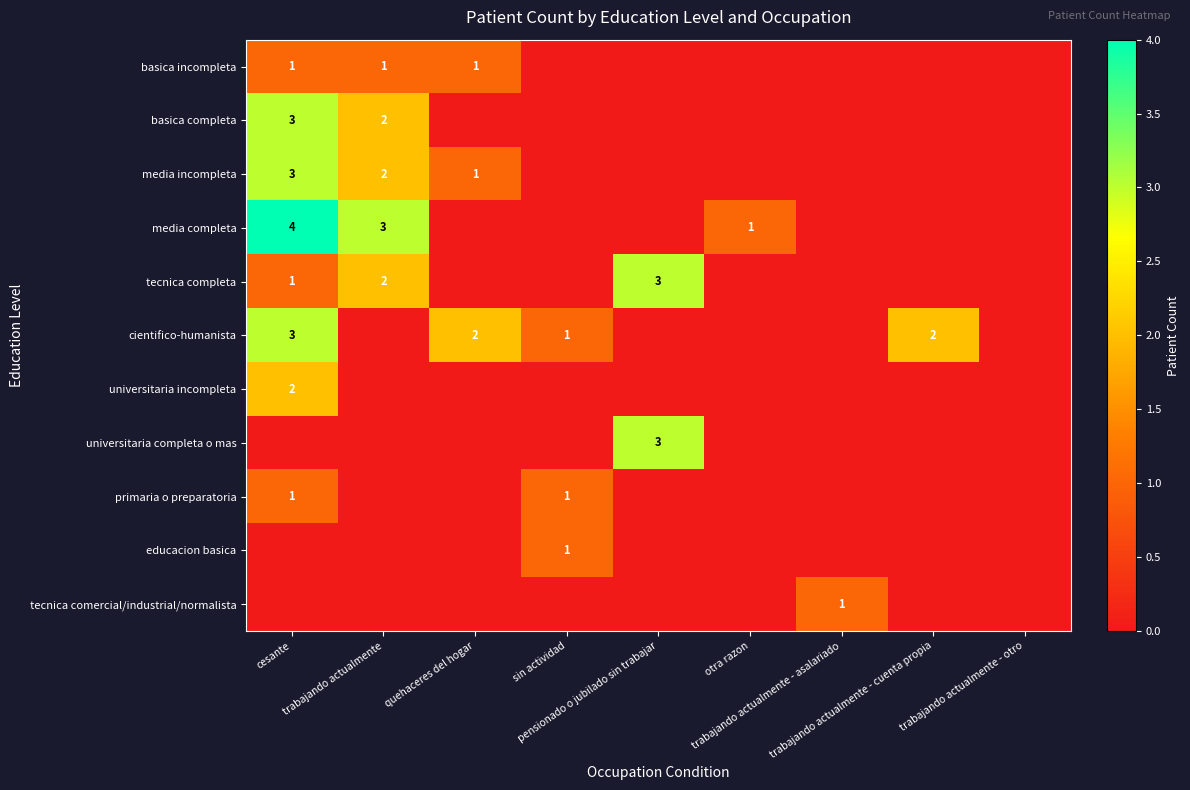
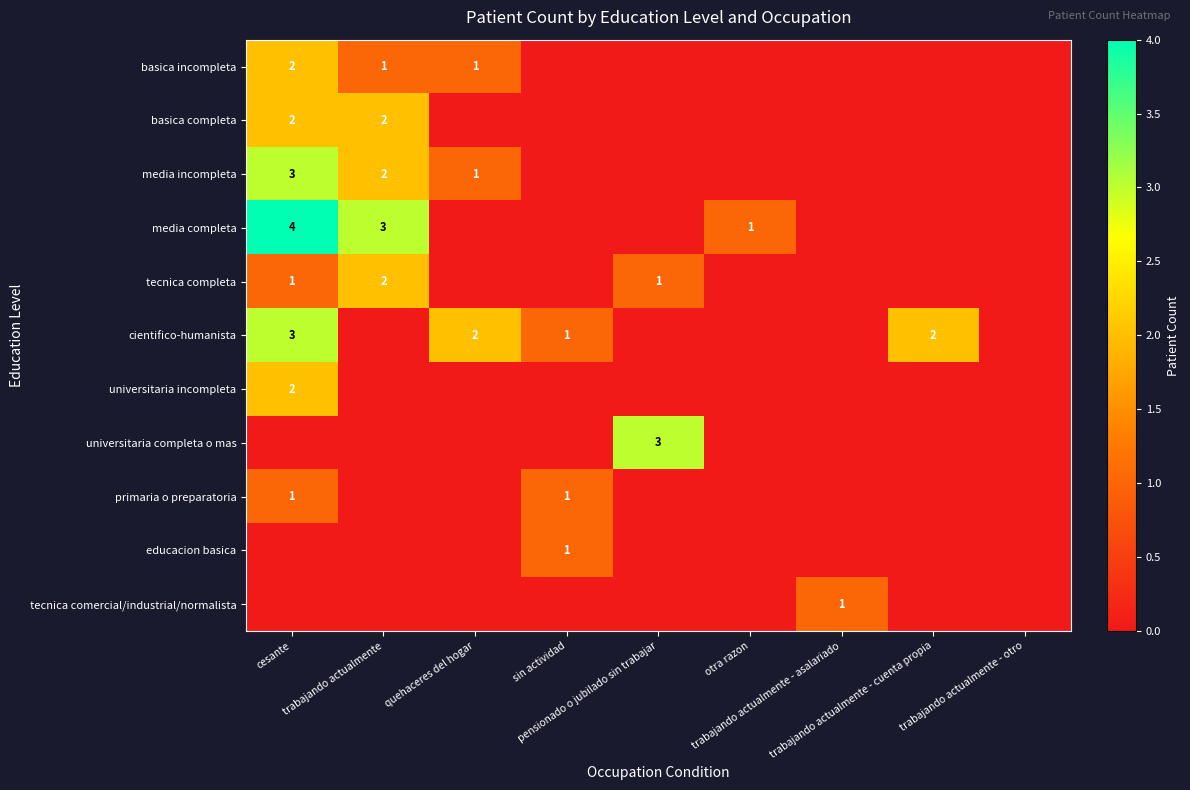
  {
    "basica incompleta": {
-     "cesante": 1,
+     "cesante": 2,
      "trabajando actualmente": 1,
      "quehaceres del hogar": 1
    },
    "basica completa": {
-     "cesante": 3,
+     "cesante": 2,
      "trabajando actualmente": 2
    },
    "media incompleta": {
      "cesante": 3,
      "trabajando actualmente": 2,
      "quehaceres del hogar": 1
    },
    "media completa": {
      "cesante": 4,
      "trabajando actualmente": 3,
      "otra razon": 1
    },
    "tecnica completa": {
      "cesante": 1,
      "trabajando actualmente": 2,
-     "pensionado o jubilado sin trabajar": 3
+     "pensionado o jubilado sin trabajar": 1
    },
    "cientifico-humanista": {
      "cesante": 3,
      "quehaceres del hogar": 2,
      "sin actividad": 1,
      "trabajando actualmente - cuenta propia": 2
    },
    "universitaria incompleta": {
      "cesante": 2
    },
    "universitaria completa o mas": {
      "pensionado o jubilado sin trabajar": 3
    },
    "primaria o preparatoria": {
      "cesante": 1,
      "sin actividad": 1
    },
    "educacion basica": {
      "sin actividad": 1
    },
    "tecnica comercial/industrial/normalista": {
      "trabajando actualmente - asalariado": 1
    }
  }
